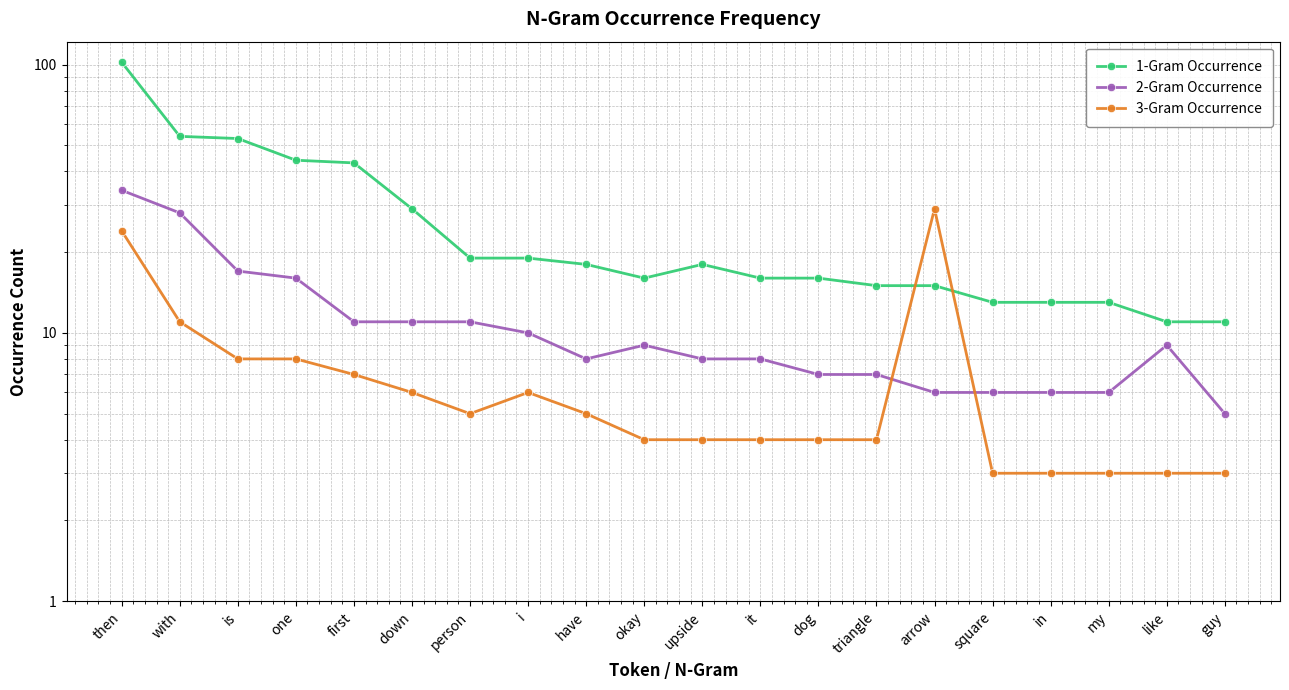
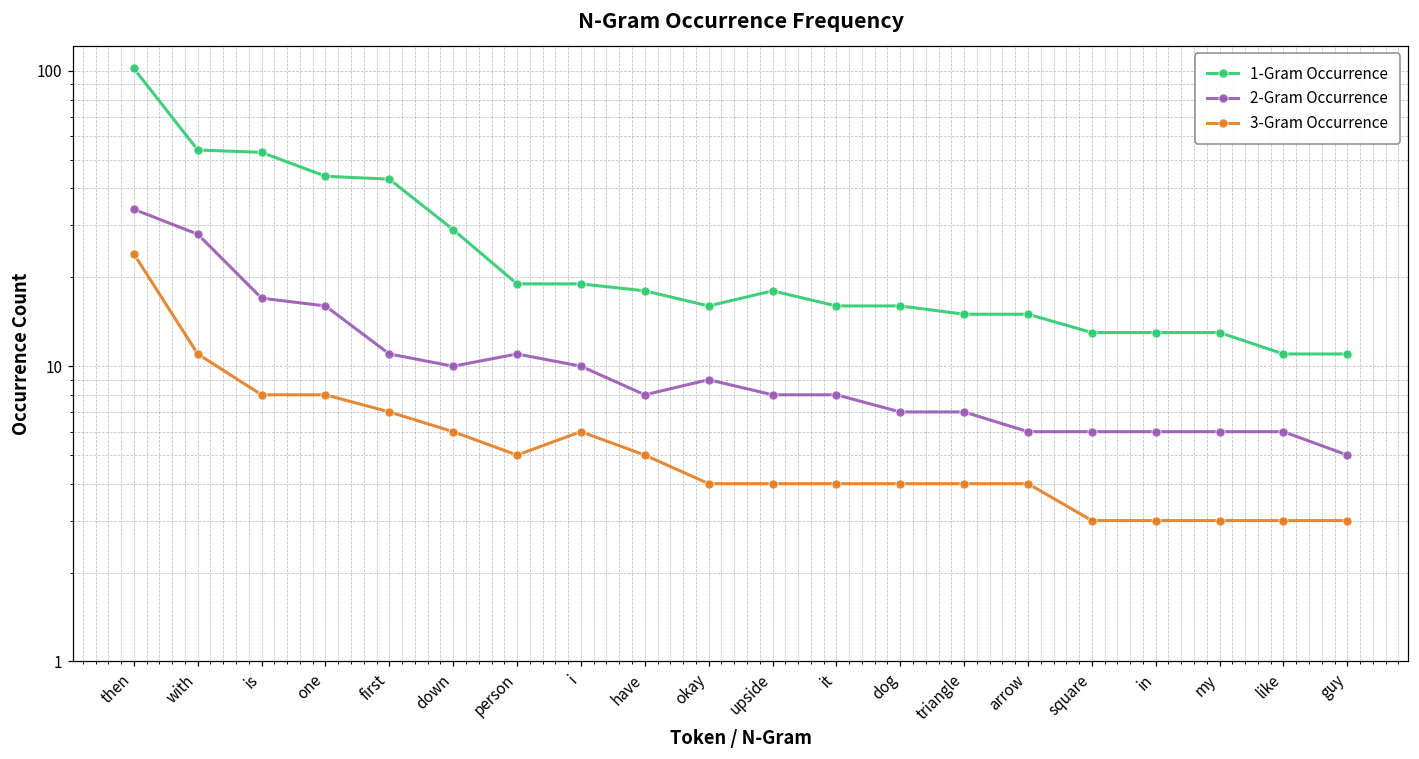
  {
    "1-Gram Occurrence": {
      "then": 102,
      "with": 54,
      "is": 53,
      "one": 44,
      "first": 43,
      "down": 29,
      "person": 19,
      "i": 19,
      "have": 18,
      "okay": 16,
      "upside": 18,
      "it": 16,
      "dog": 16,
      "triangle": 15,
      "arrow": 15,
      "square": 13,
      "in": 13,
      "my": 13,
      "like": 11,
      "guy": 11
    },
    "2-Gram Occurrence": {
      "then": 34,
      "with": 28,
      "is": 17,
      "one": 16,
      "first": 11,
-     "down": 11,
+     "down": 10,
      "person": 11,
      "i": 10,
      "have": 8,
      "okay": 9,
      "upside": 8,
      "it": 8,
      "dog": 7,
      "triangle": 7,
      "arrow": 6,
      "square": 6,
      "in": 6,
      "my": 6,
-     "like": 9,
+     "like": 6,
      "guy": 5
    },
    "3-Gram Occurrence": {
      "then": 24,
      "with": 11,
      "is": 8,
      "one": 8,
      "first": 7,
      "down": 6,
      "person": 5,
      "i": 6,
      "have": 5,
      "okay": 4,
      "upside": 4,
      "it": 4,
      "dog": 4,
      "triangle": 4,
-     "arrow": 29,
+     "arrow": 4,
      "square": 3,
      "in": 3,
      "my": 3,
      "like": 3,
      "guy": 3
    }
  }
